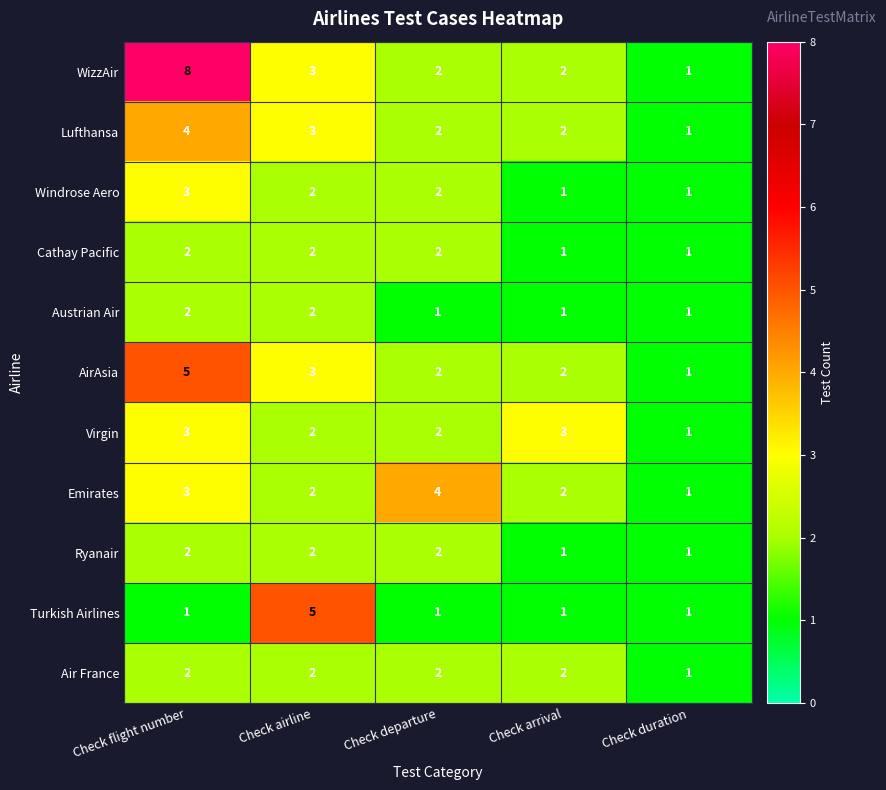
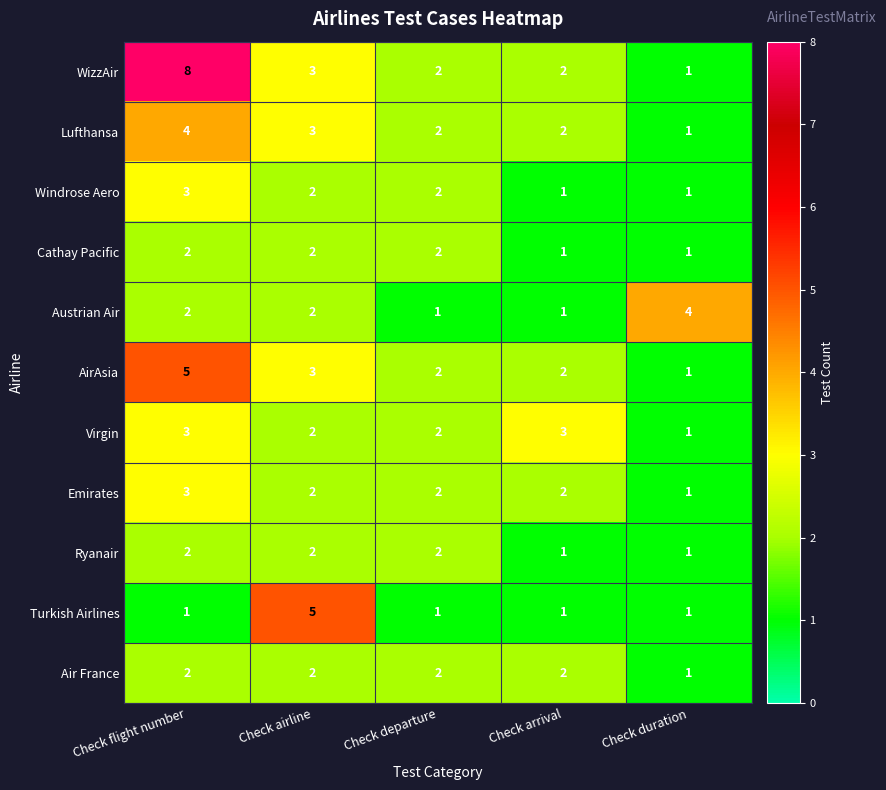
  {
    "WizzAir": {
      "Check flight number": 8,
      "Check airline": 3,
      "Check departure": 2,
      "Check arrival": 2,
      "Check duration": 1
    },
    "Lufthansa": {
      "Check flight number": 4,
      "Check airline": 3,
      "Check departure": 2,
      "Check arrival": 2,
      "Check duration": 1
    },
    "Windrose Aero": {
      "Check flight number": 3,
      "Check airline": 2,
      "Check departure": 2,
      "Check arrival": 1,
      "Check duration": 1
    },
    "Cathay Pacific": {
      "Check flight number": 2,
      "Check airline": 2,
      "Check departure": 2,
      "Check arrival": 1,
      "Check duration": 1
    },
    "Austrian Air": {
      "Check flight number": 2,
      "Check airline": 2,
      "Check departure": 1,
      "Check arrival": 1,
-     "Check duration": 1
+     "Check duration": 4
    },
    "AirAsia": {
      "Check flight number": 5,
      "Check airline": 3,
      "Check departure": 2,
      "Check arrival": 2,
      "Check duration": 1
    },
    "Virgin": {
      "Check flight number": 3,
      "Check airline": 2,
      "Check departure": 2,
      "Check arrival": 3,
      "Check duration": 1
    },
    "Emirates": {
      "Check flight number": 3,
      "Check airline": 2,
-     "Check departure": 4,
+     "Check departure": 2,
      "Check arrival": 2,
      "Check duration": 1
    },
    "Ryanair": {
      "Check flight number": 2,
      "Check airline": 2,
      "Check departure": 2,
      "Check arrival": 1,
      "Check duration": 1
    },
    "Turkish Airlines": {
      "Check flight number": 1,
      "Check airline": 5,
      "Check departure": 1,
      "Check arrival": 1,
      "Check duration": 1
    },
    "Air France": {
      "Check flight number": 2,
      "Check airline": 2,
      "Check departure": 2,
      "Check arrival": 2,
      "Check duration": 1
    }
  }
